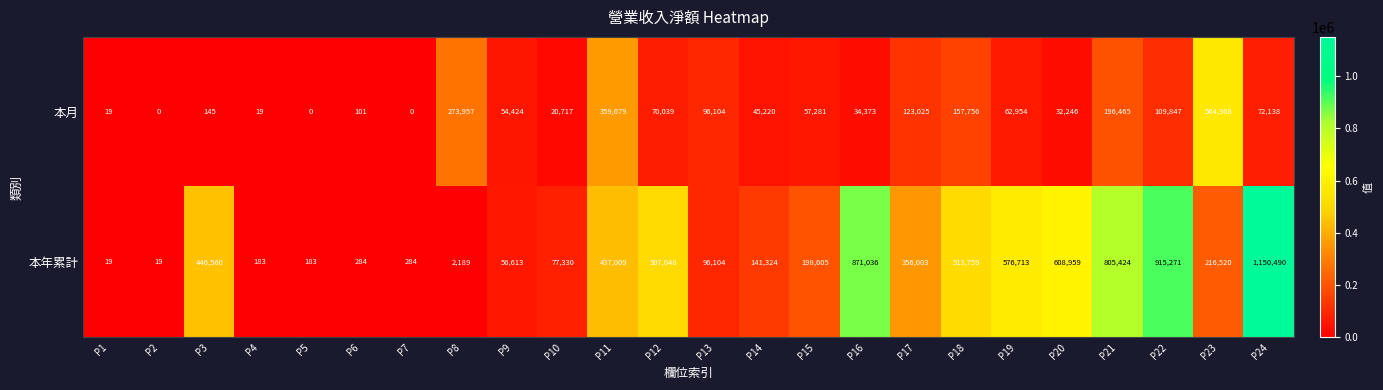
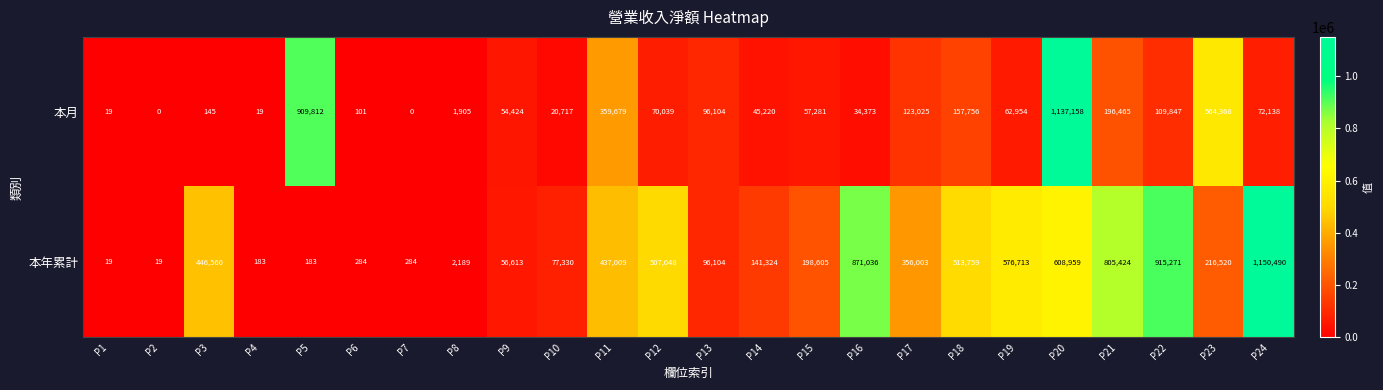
  {
    "本月": {
      "P1": "19",
      "P2": "0",
      "P3": "145",
      "P4": "19",
-     "P5": "0",
+     "P5": "909,812",
      "P6": "101",
      "P7": "0",
-     "P8": "273,957",
+     "P8": "1,905",
      "P9": "54,424",
      "P10": "20,717",
      "P11": "359,679",
      "P12": "70,039",
      "P13": "96,104",
      "P14": "45,220",
      "P15": "57,281",
      "P16": "34,373",
      "P17": "123,025",
      "P18": "157,756",
      "P19": "62,954",
-     "P20": "32,246",
+     "P20": "1,137,158",
      "P21": "196,465",
      "P22": "109,847",
      "P23": "564,368",
      "P24": "72,138"
    },
    "本年累計": {
      "P1": "19",
      "P2": "19",
      "P3": "446,560",
      "P4": "183",
      "P5": "183",
      "P6": "284",
      "P7": "284",
      "P8": "2,189",
      "P9": "56,613",
      "P10": "77,330",
      "P11": "437,009",
      "P12": "507,048",
      "P13": "96,104",
      "P14": "141,324",
      "P15": "198,605",
      "P16": "871,036",
      "P17": "356,003",
      "P18": "513,759",
      "P19": "576,713",
      "P20": "608,959",
      "P21": "805,424",
      "P22": "915,271",
      "P23": "216,520",
      "P24": "1,150,490"
    }
  }
